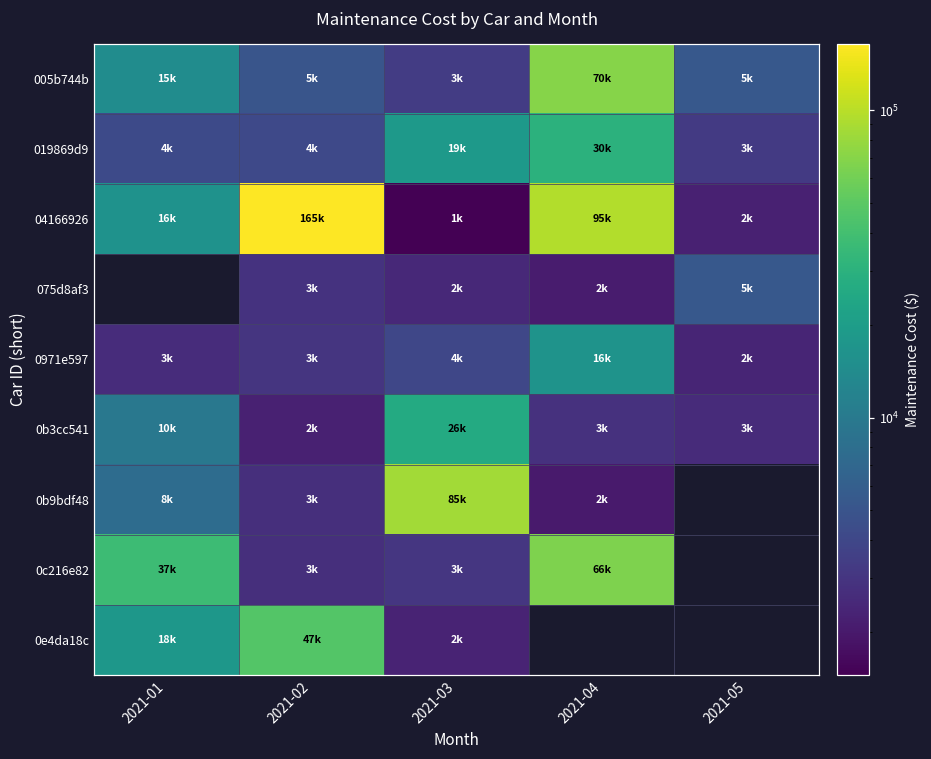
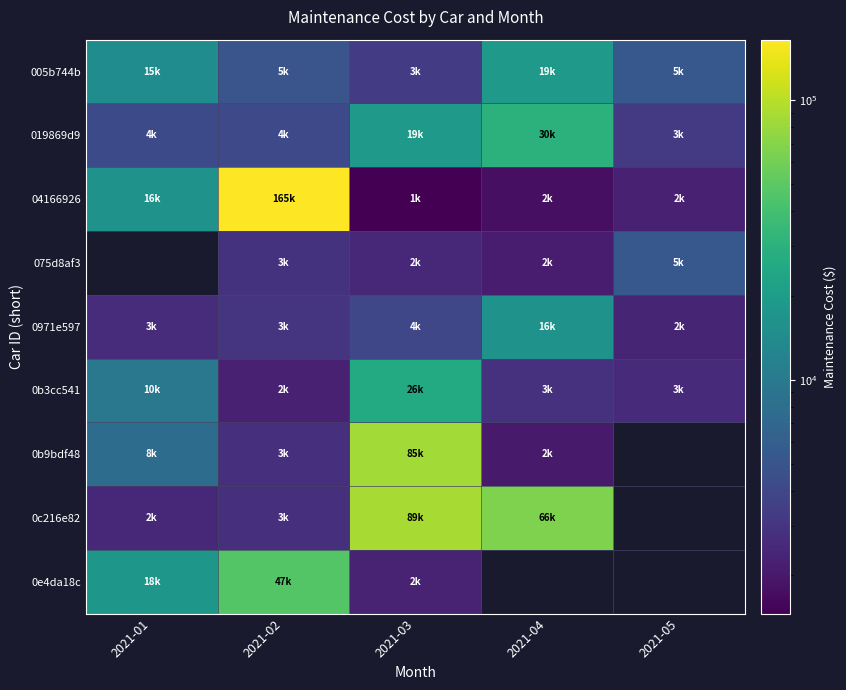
  {
    "005b744b": {
      "2021-01": "15k",
      "2021-02": "5k",
      "2021-03": "3k",
-     "2021-04": "70k",
+     "2021-04": "19k",
      "2021-05": "5k"
    },
    "019869d9": {
      "2021-01": "4k",
      "2021-02": "4k",
      "2021-03": "19k",
      "2021-04": "30k",
      "2021-05": "3k"
    },
    "04166926": {
      "2021-01": "16k",
      "2021-02": "165k",
      "2021-03": "1k",
-     "2021-04": "95k",
+     "2021-04": "2k",
      "2021-05": "2k"
    },
    "075d8af3": {
      "2021-02": "3k",
      "2021-03": "2k",
      "2021-04": "2k",
      "2021-05": "5k"
    },
    "0971e597": {
      "2021-01": "3k",
      "2021-02": "3k",
      "2021-03": "4k",
      "2021-04": "16k",
      "2021-05": "2k"
    },
    "0b3cc541": {
      "2021-01": "10k",
      "2021-02": "2k",
      "2021-03": "26k",
      "2021-04": "3k",
      "2021-05": "3k"
    },
    "0b9bdf48": {
      "2021-01": "8k",
      "2021-02": "3k",
      "2021-03": "85k",
      "2021-04": "2k"
    },
    "0c216e82": {
-     "2021-01": "37k",
+     "2021-01": "2k",
      "2021-02": "3k",
-     "2021-03": "3k",
+     "2021-03": "89k",
      "2021-04": "66k"
    },
    "0e4da18c": {
      "2021-01": "18k",
      "2021-02": "47k",
      "2021-03": "2k"
    }
  }
